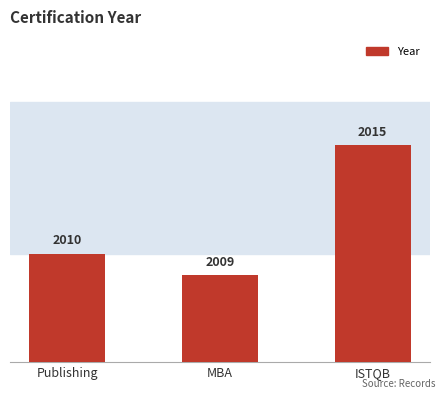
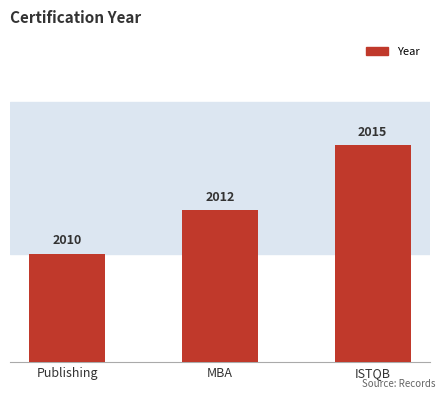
  {
    "Publishing": 2010,
-   "MBA": 2009,
+   "MBA": 2012,
    "ISTQB": 2015
  }
